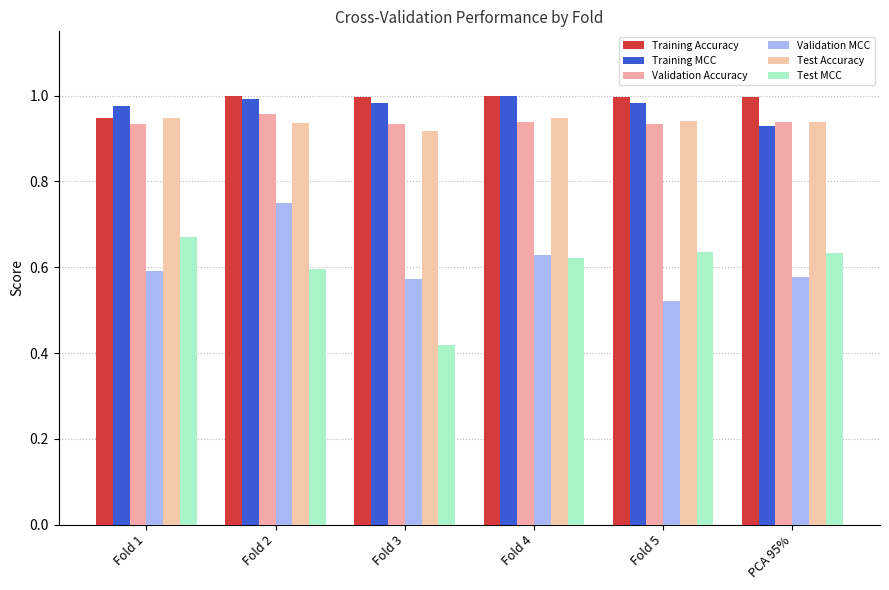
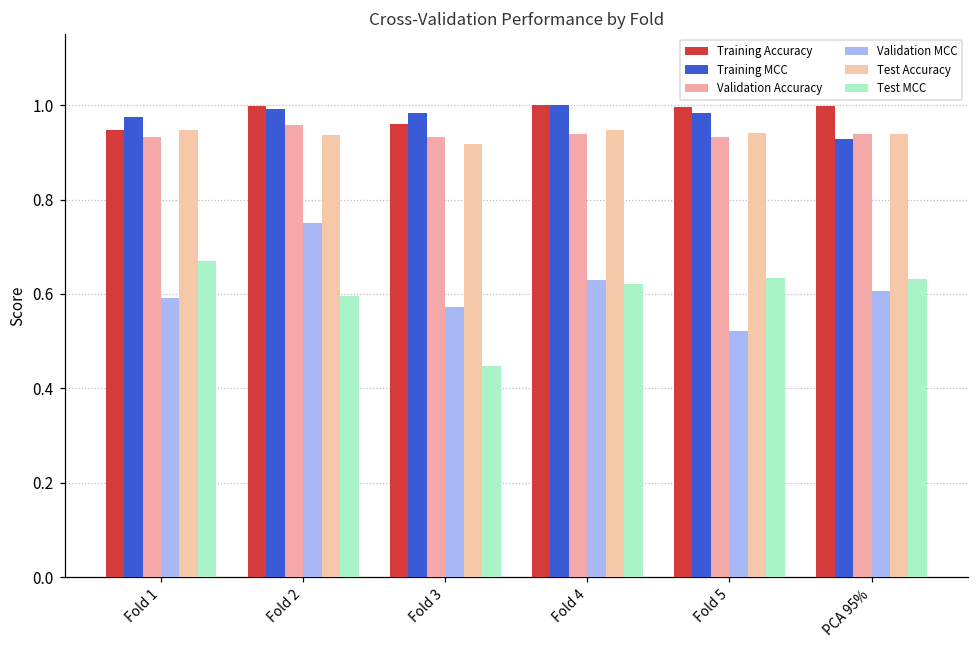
  {
    "Training Accuracy": {
      "Fold 1": 0.95,
      "Fold 2": 1.00,
-     "Fold 3": 1.00,
+     "Fold 3": 0.96,
      "Fold 4": 1.00,
      "Fold 5": 1.00,
      "PCA 95%": 1.00
    },
    "Training MCC": {
      "Fold 1": 0.97,
      "Fold 2": 0.99,
      "Fold 3": 0.98,
      "Fold 4": 1.00,
      "Fold 5": 0.98,
      "PCA 95%": 0.93
    },
    "Validation MCC": {
      "Fold 1": 0.59,
      "Fold 2": 0.75,
      "Fold 3": 0.57,
      "Fold 4": 0.63,
      "Fold 5": 0.52,
-     "PCA 95%": 0.58
+     "PCA 95%": 0.61
    },
    "Test MCC": {
      "Fold 1": 0.67,
      "Fold 2": 0.60,
-     "Fold 3": 0.42,
+     "Fold 3": 0.45,
      "Fold 4": 0.62,
      "Fold 5": 0.63,
      "PCA 95%": 0.63
    }
  }
